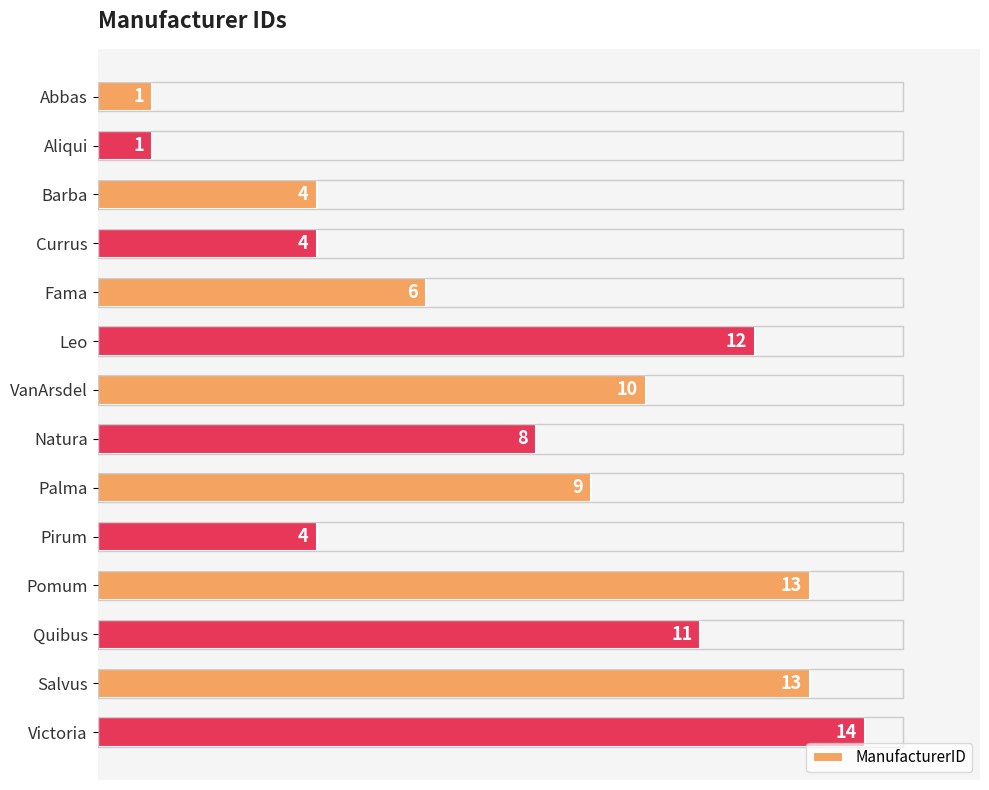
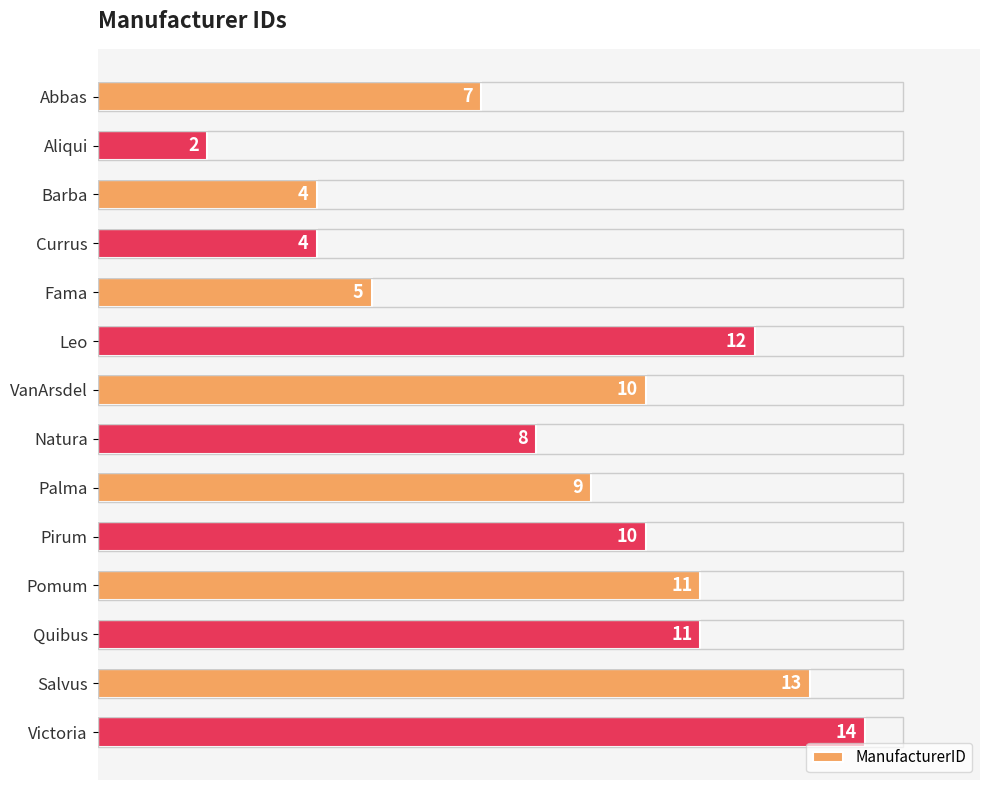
  {
-   "Abbas": 1,
-   "Aliqui": 1,
+   "Abbas": 7,
+   "Aliqui": 2,
    "Barba": 4,
    "Currus": 4,
-   "Fama": 6,
+   "Fama": 5,
    "Leo": 12,
    "VanArsdel": 10,
    "Natura": 8,
    "Palma": 9,
-   "Pirum": 4,
-   "Pomum": 13,
+   "Pirum": 10,
+   "Pomum": 11,
    "Quibus": 11,
    "Salvus": 13,
    "Victoria": 14
  }
